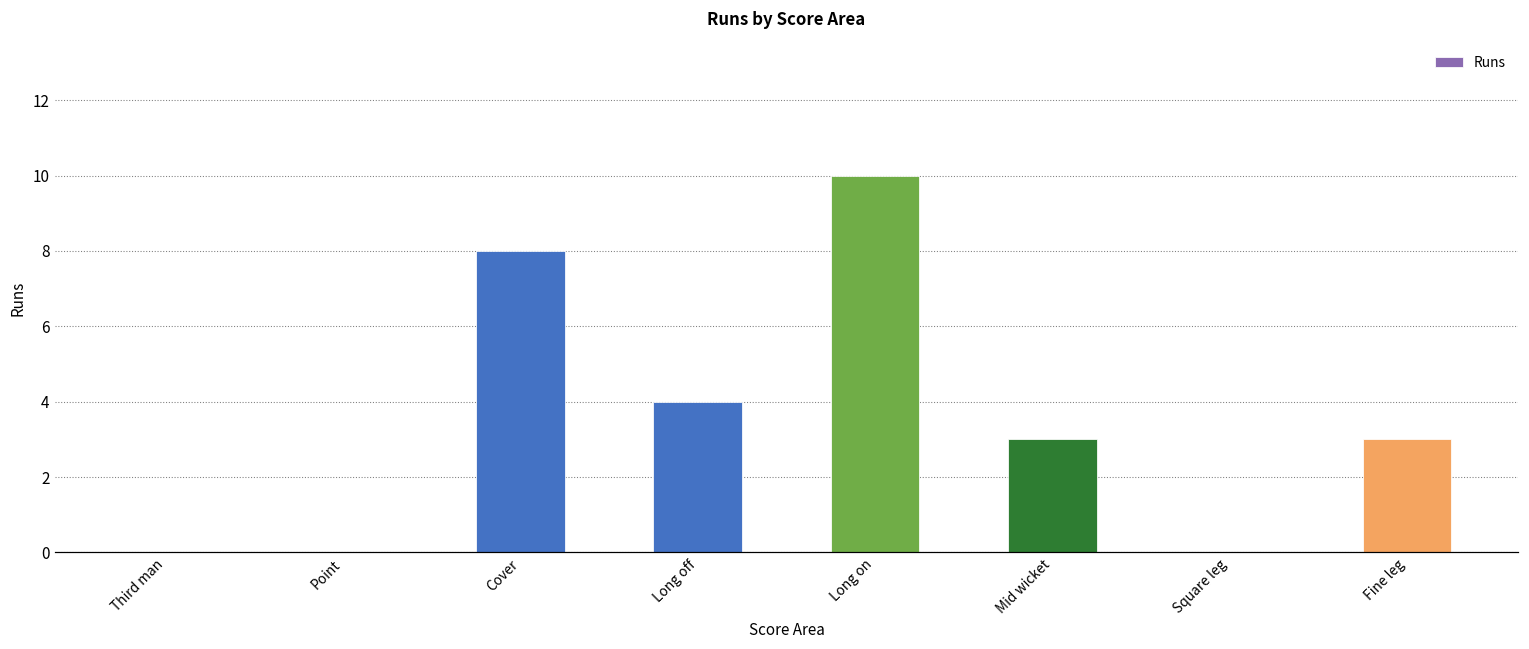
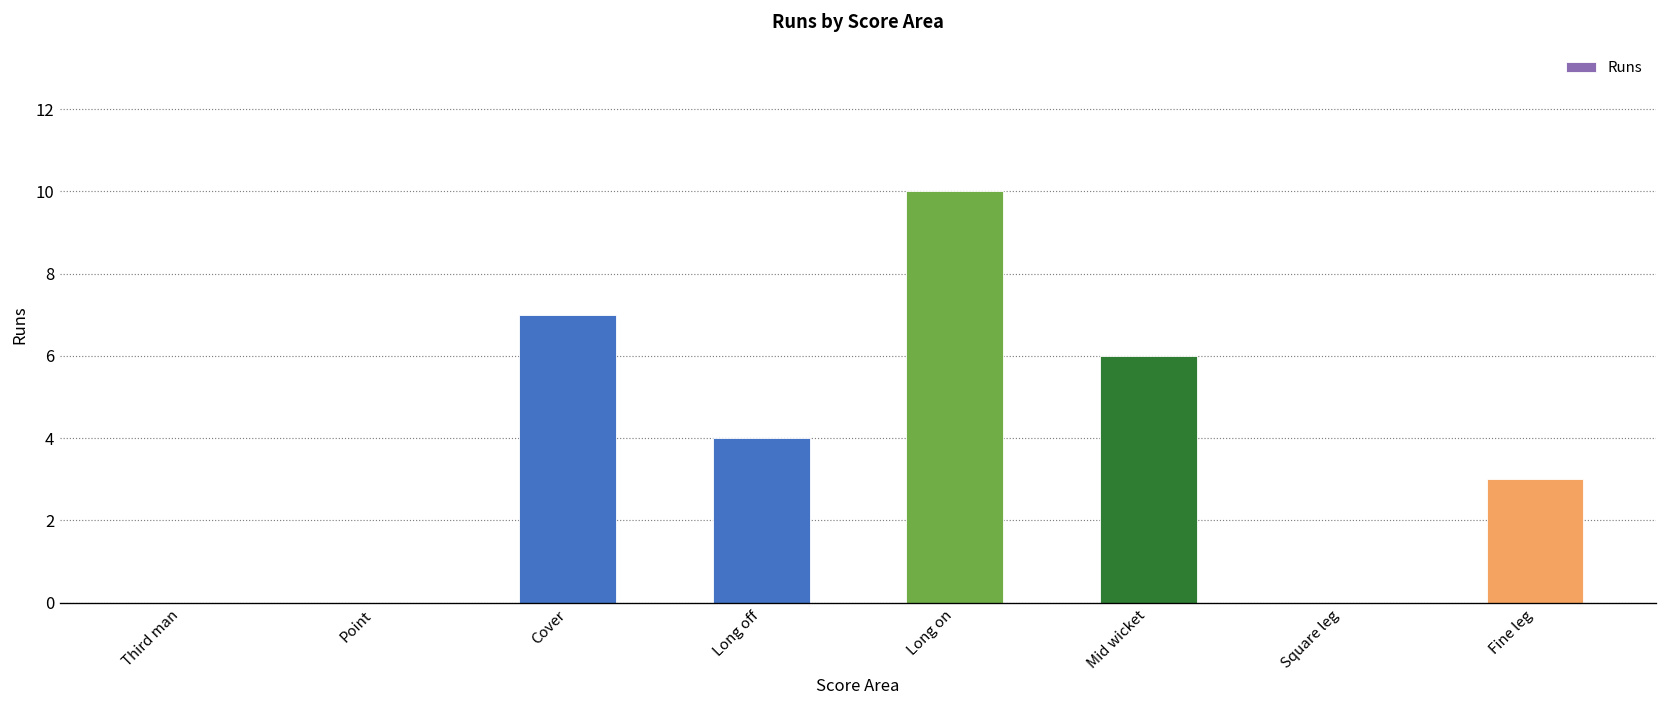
  {
    "Third man": 0,
    "Point": 0,
-   "Cover": 8,
+   "Cover": 7,
    "Long off": 4,
    "Long on": 10,
-   "Mid wicket": 3,
+   "Mid wicket": 6,
    "Square leg": 0,
    "Fine leg": 3
  }
